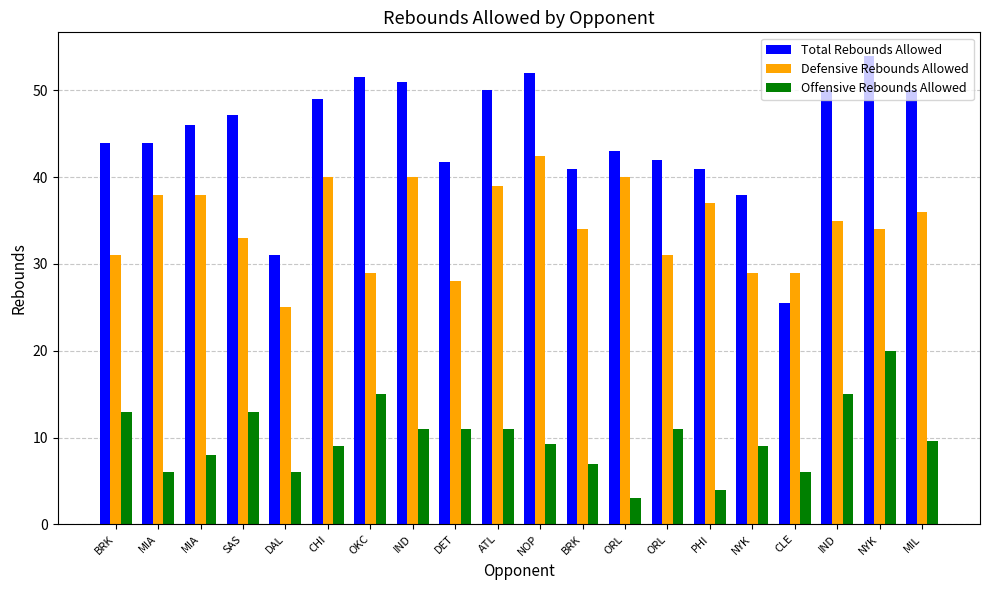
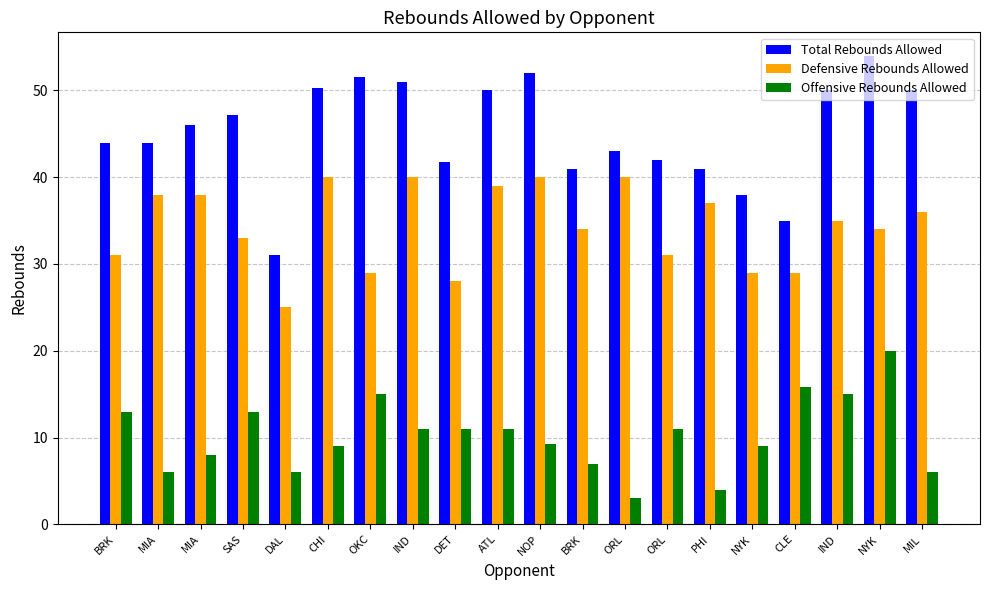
  {
    "Total Rebounds Allowed": {
      "SAS": 47,
      "DAL": 31,
-     "CHI": 49,
+     "CHI": 50,
      "OKC": 52,
      "DET": 42,
      "ATL": 50,
      "NOP": 52,
      "PHI": 41,
-     "CLE": 26
+     "CLE": 35
    },
    "Defensive Rebounds Allowed": {
      "SAS": 33,
      "DAL": 25,
      "CHI": 40,
      "OKC": 29,
      "DET": 28,
      "ATL": 39,
-     "NOP": 43,
+     "NOP": 40,
      "PHI": 37,
      "CLE": 29,
      "MIL": 36
    },
    "Offensive Rebounds Allowed": {
      "SAS": 13,
      "DAL": 6,
      "CHI": 9,
      "OKC": 15,
      "DET": 11,
      "ATL": 11,
      "NOP": 9,
      "PHI": 4,
-     "CLE": 6,
-     "MIL": 10
+     "CLE": 16,
+     "MIL": 6
    }
  }
